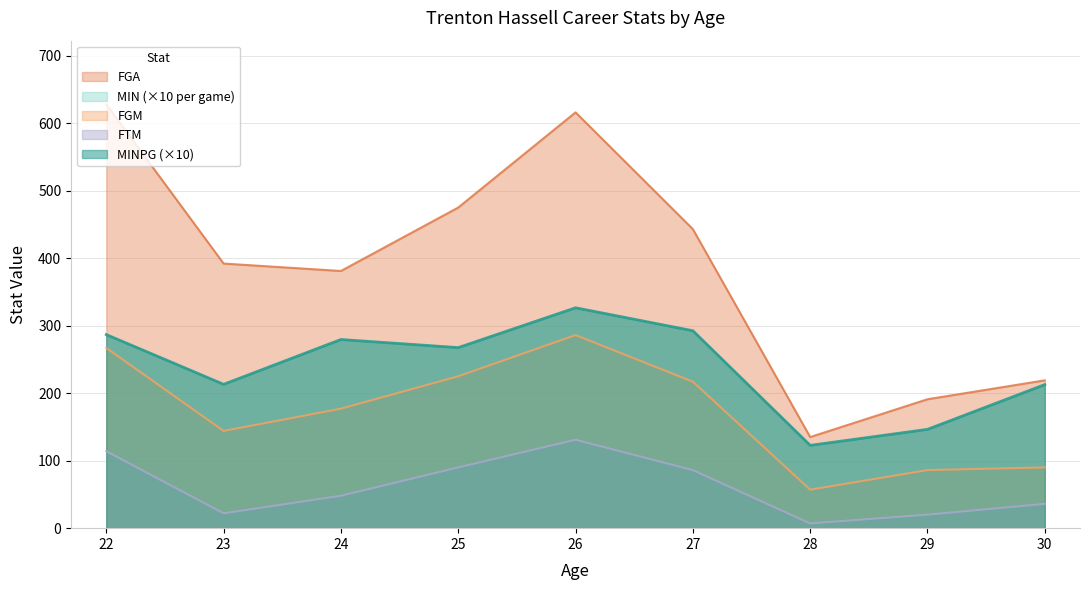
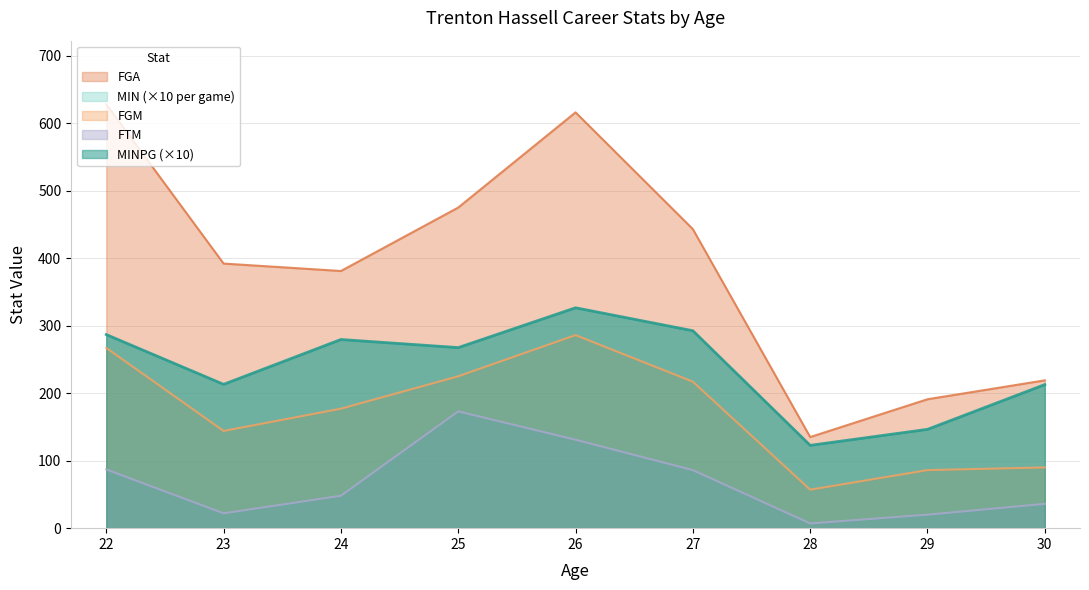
  {
    "MINPG (×10)": {
      "22": 290,
      "23": 210,
      "24": 280,
      "25": 270,
      "26": 330,
      "27": 290,
      "28": 120,
      "29": 150,
      "30": 210
    },
    "FTM": {
-     "22": 110,
+     "22": 90,
      "23": 20,
      "24": 50,
-     "25": 90,
+     "25": 170,
      "26": 130,
      "27": 90,
      "28": 10,
      "29": 20,
      "30": 40
    }
  }
